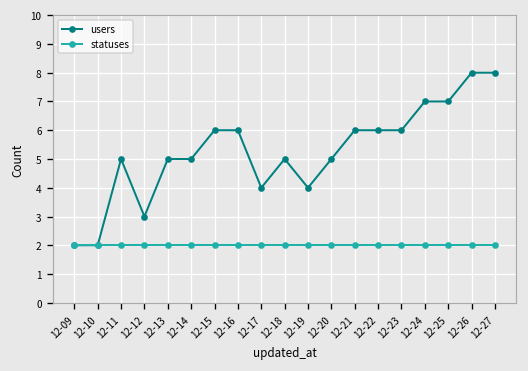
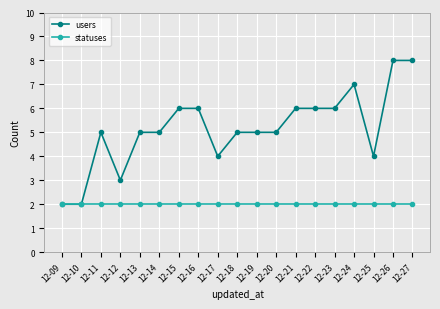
  {
    "users": {
      "12-11": 5,
      "12-12": 3,
      "12-13": 5,
      "12-14": 5,
      "12-15": 6,
      "12-16": 6,
      "12-17": 4,
      "12-18": 5,
-     "12-19": 4,
+     "12-19": 5,
      "12-20": 5,
      "12-21": 6,
      "12-22": 6,
      "12-23": 6,
      "12-24": 7,
-     "12-25": 7,
+     "12-25": 4,
      "12-26": 8,
      "12-27": 8
    },
    "statuses": {
      "12-11": 2,
      "12-12": 2,
      "12-13": 2,
      "12-14": 2,
      "12-15": 2,
      "12-16": 2,
      "12-17": 2,
      "12-18": 2,
      "12-19": 2,
      "12-20": 2,
      "12-21": 2,
      "12-22": 2,
      "12-23": 2,
      "12-24": 2,
      "12-25": 2,
      "12-26": 2,
      "12-27": 2
    }
  }
